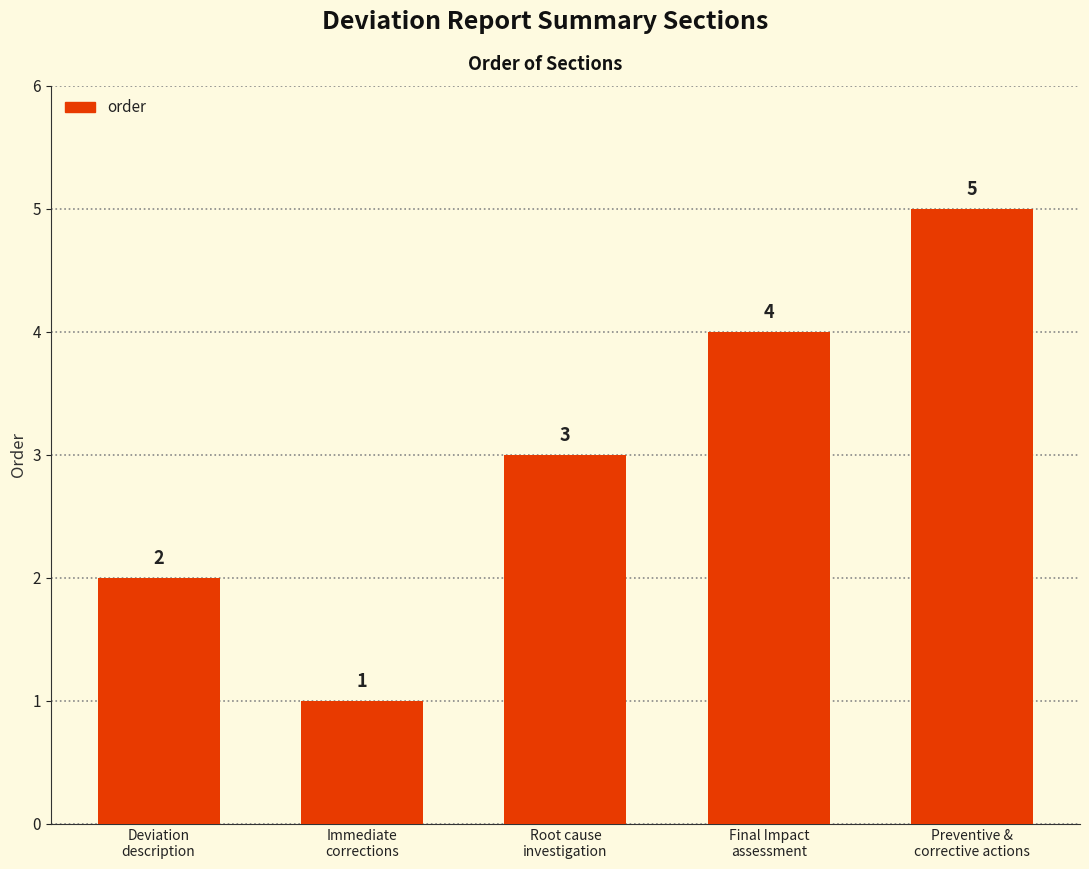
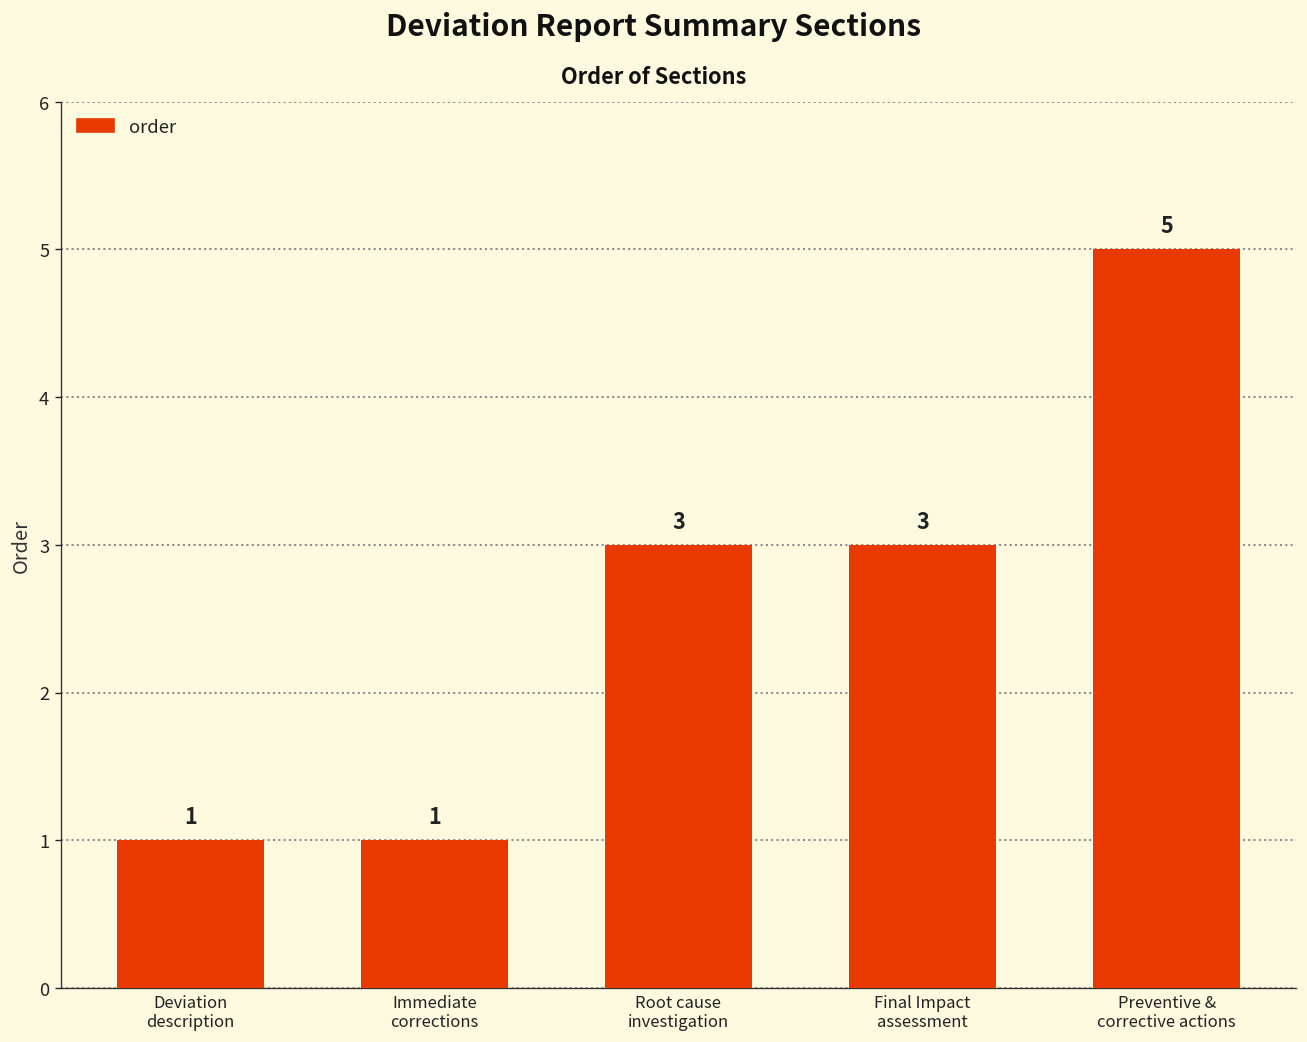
  {
-   "Deviation description": 2,
+   "Deviation description": 1,
    "Immediate corrections": 1,
    "Root cause investigation": 3,
-   "Final Impact assessment": 4,
+   "Final Impact assessment": 3,
    "Preventive & corrective actions": 5
  }
